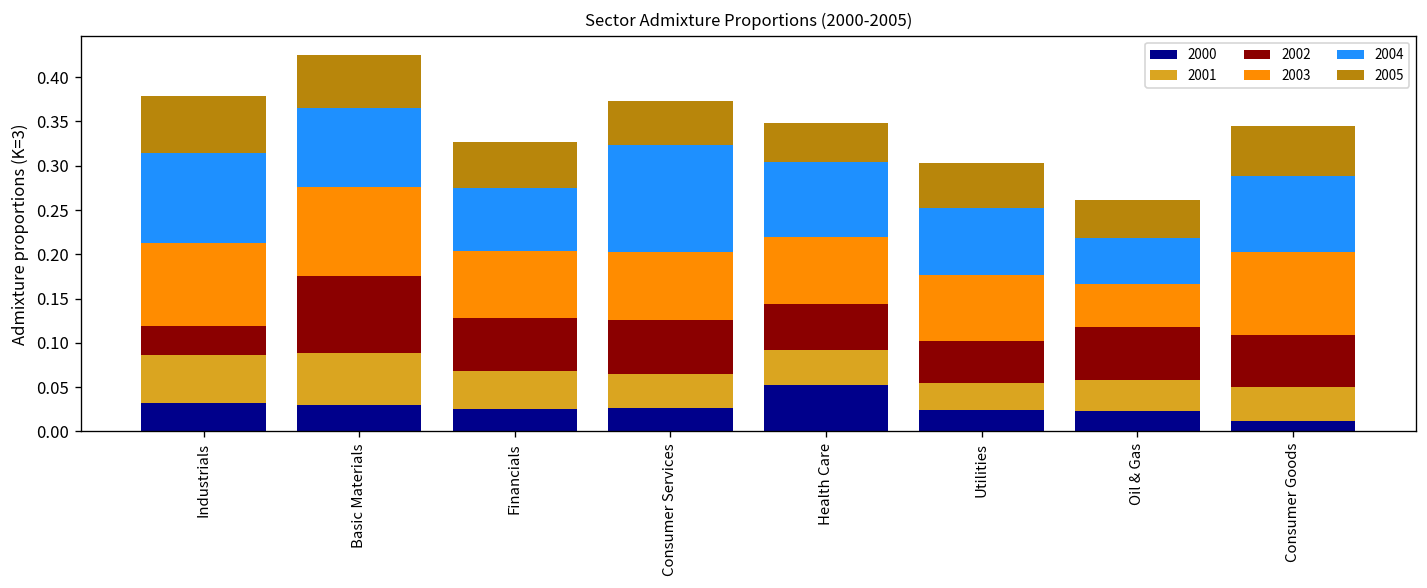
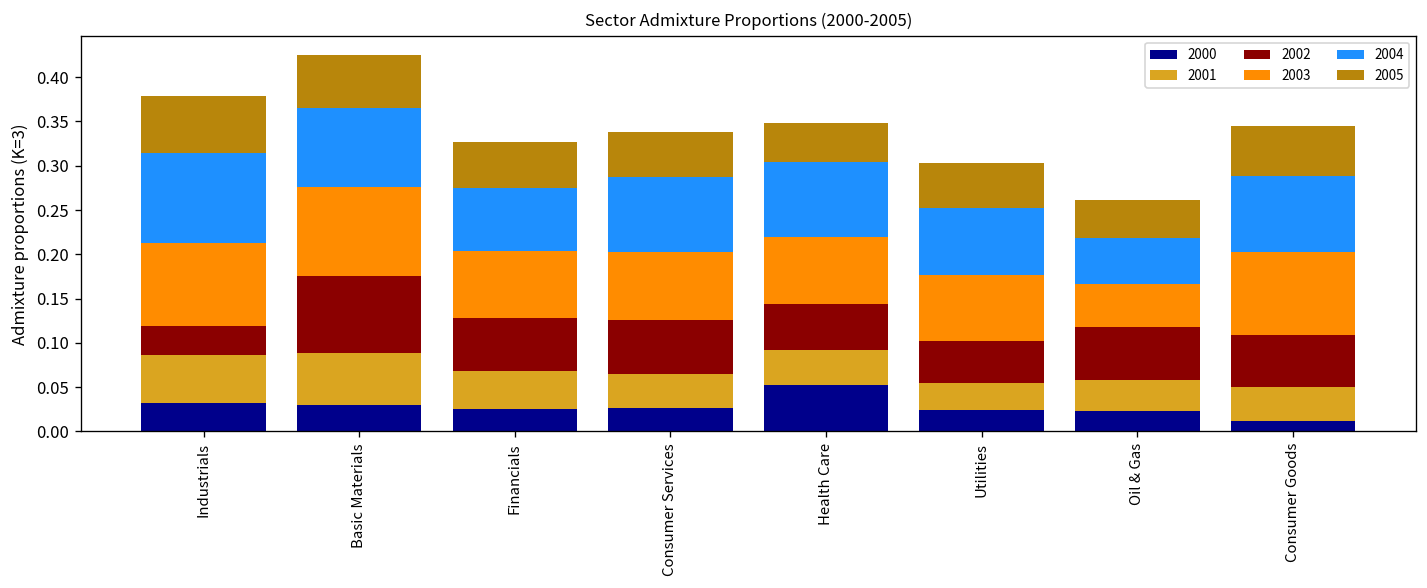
  {
    "2000": {
      "Industrials": 0.03,
      "Basic Materials": 0.03,
      "Financials": 0.03,
      "Consumer Services": 0.03,
      "Health Care": 0.05,
      "Utilities": 0.02,
      "Oil & Gas": 0.02,
      "Consumer Goods": 0.01
    },
    "2002": {
      "Industrials": 0.03,
      "Basic Materials": 0.09,
      "Financials": 0.06,
      "Consumer Services": 0.06,
      "Health Care": 0.05,
      "Utilities": 0.05,
      "Oil & Gas": 0.06,
      "Consumer Goods": 0.06
    },
    "2004": {
      "Industrials": 0.10,
      "Basic Materials": 0.09,
      "Financials": 0.07,
-     "Consumer Services": 0.12,
+     "Consumer Services": 0.09,
      "Health Care": 0.09,
      "Utilities": 0.08,
      "Oil & Gas": 0.05,
      "Consumer Goods": 0.09
    }
  }
